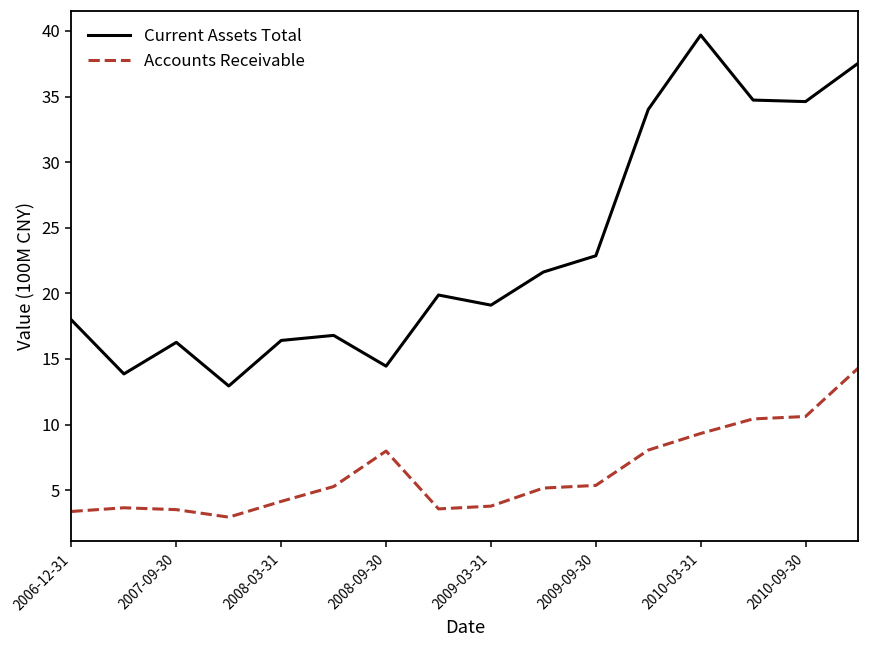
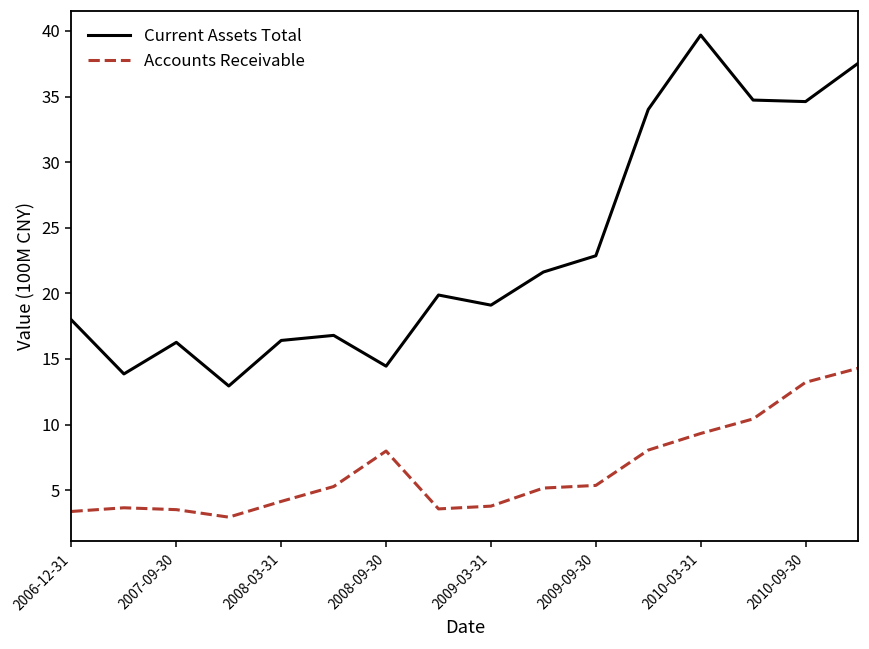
  {
    "Current Assets Total": {
      "2006-12-31": 18.0,
      "2007-09-30": 16.3,
      "2008-03-31": 16.4,
      "2008-09-30": 14.5,
      "2009-03-31": 19.1,
      "2009-09-30": 22.9,
      "2010-03-31": 39.7,
      "2010-09-30": 34.6
    },
    "Accounts Receivable": {
      "2006-12-31": 3.4,
      "2007-09-30": 3.5,
      "2008-03-31": 4.1,
      "2008-09-30": 8.0,
      "2009-03-31": 3.8,
      "2009-09-30": 5.4,
      "2010-03-31": 9.3,
-     "2010-09-30": 10.6
+     "2010-09-30": 13.2
    }
  }
